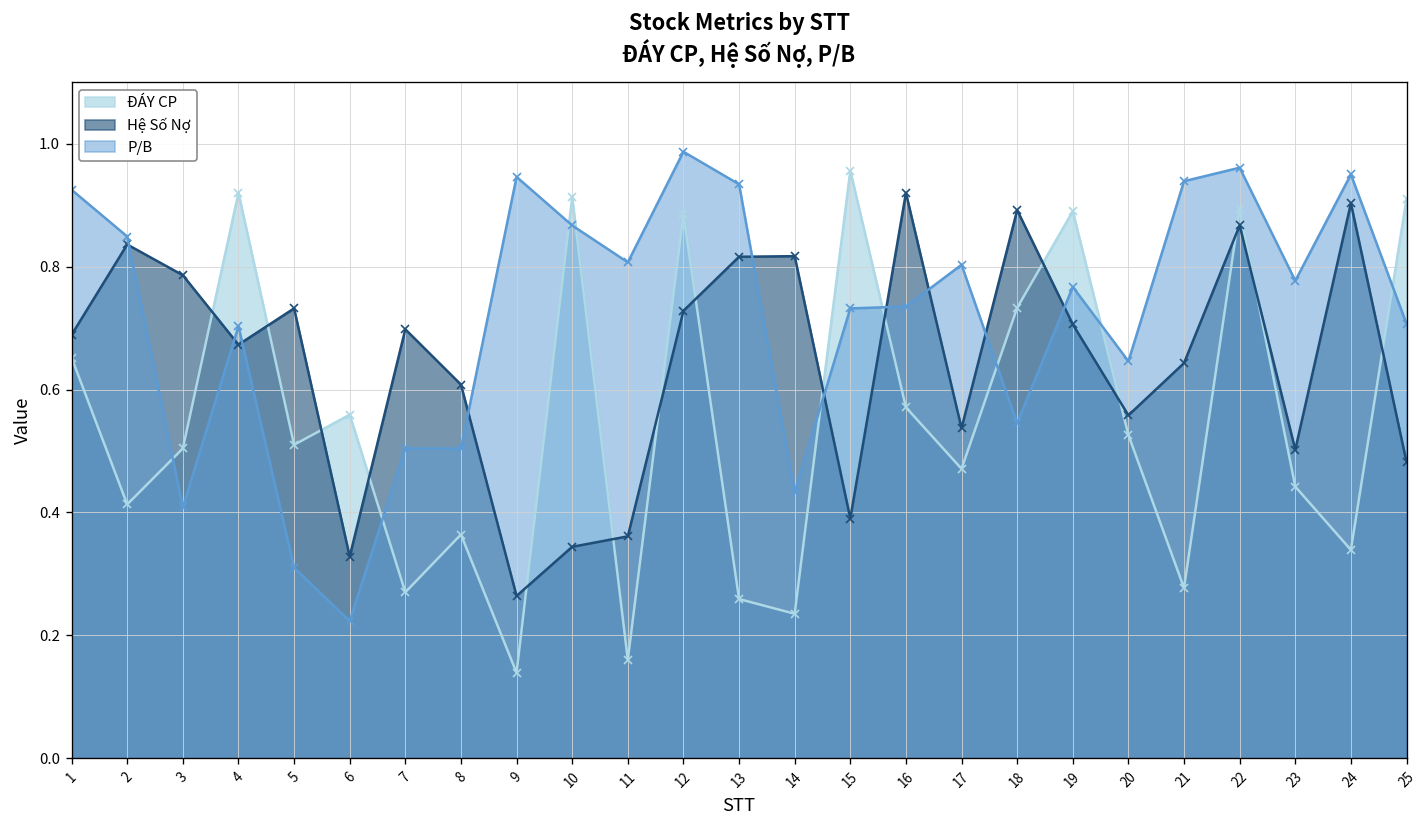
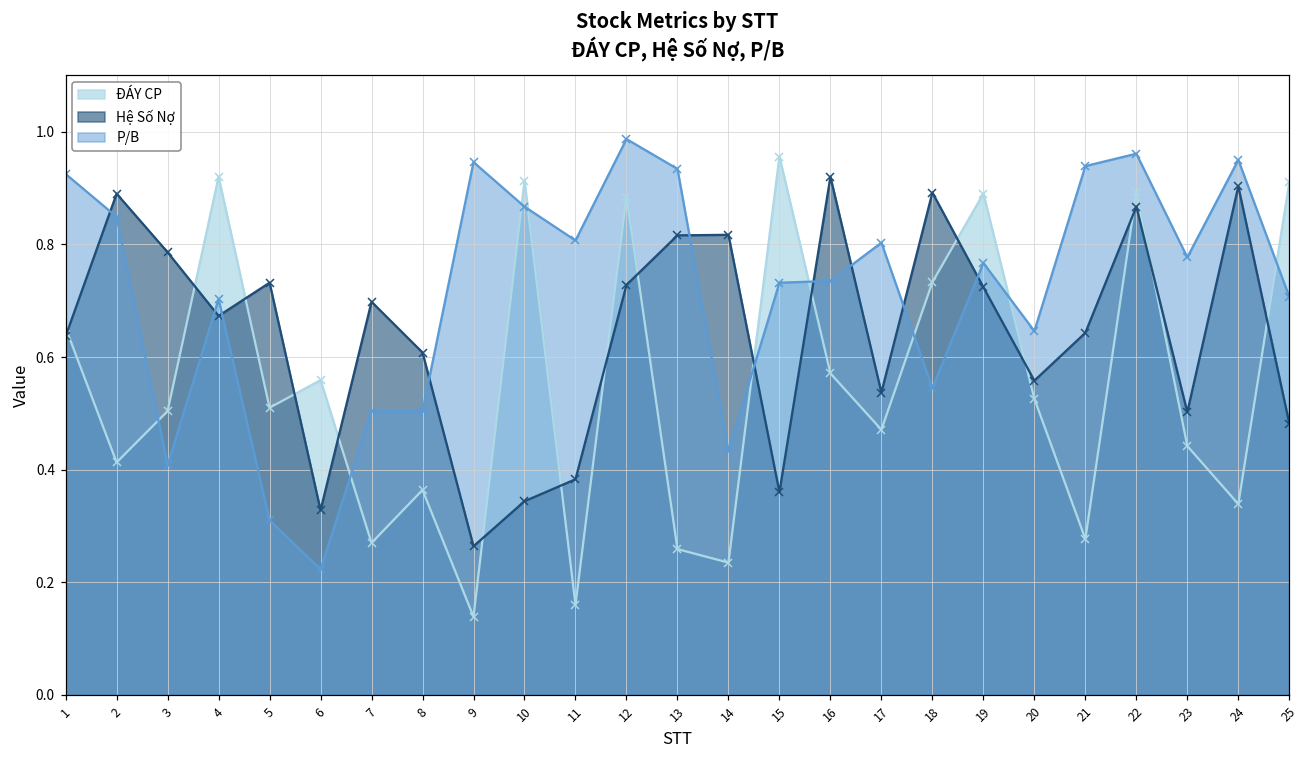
  {
    "Hệ Số Nợ": {
-     "1": 0.69,
-     "2": 0.84,
+     "1": 0.64,
+     "2": 0.89,
      "3": 0.79,
      "4": 0.67,
      "5": 0.73,
      "6": 0.33,
      "7": 0.70,
      "8": 0.61,
      "9": 0.26,
      "10": 0.34,
-     "11": 0.36,
+     "11": 0.38,
      "12": 0.73,
      "13": 0.82,
      "14": 0.82,
-     "15": 0.39,
+     "15": 0.36,
      "16": 0.92,
      "17": 0.54,
      "18": 0.89,
-     "19": 0.71,
+     "19": 0.72,
      "20": 0.56,
      "21": 0.64,
      "22": 0.87,
      "23": 0.50,
      "24": 0.90,
      "25": 0.48
    }
  }
